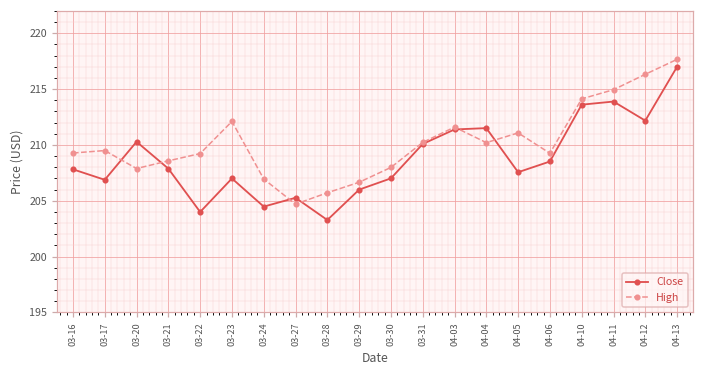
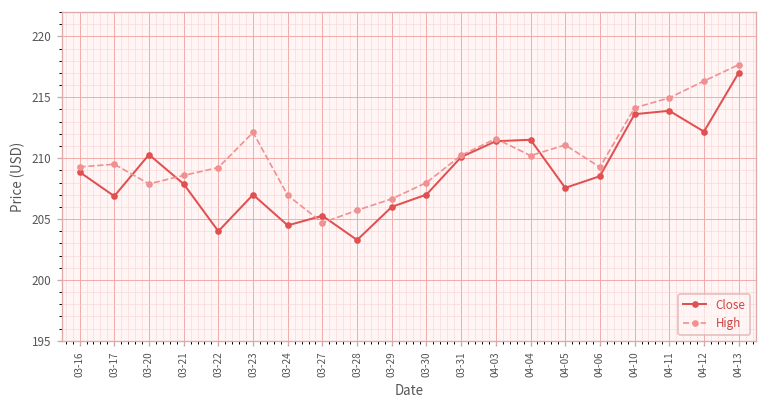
  {
    "Close": {
-     "03-16": 207.8,
+     "03-16": 208.9,
      "03-17": 206.9,
      "03-20": 210.3,
      "03-21": 207.9,
      "03-22": 204.0,
      "03-23": 207.0,
      "03-24": 204.5,
      "03-27": 205.3,
      "03-28": 203.3,
      "03-29": 206.0,
      "03-30": 207.0,
      "04-04": 211.5,
      "04-05": 207.6,
      "04-06": 208.5,
      "04-10": 213.6,
      "04-11": 213.9,
      "04-12": 212.2,
      "04-13": 217.0
    },
    "High": {
      "03-16": 209.3,
      "03-17": 209.5,
      "03-20": 207.9,
      "03-21": 208.6,
      "03-22": 209.2,
      "03-23": 212.1,
      "03-24": 207.0,
      "03-27": 204.7,
      "03-28": 205.7,
      "03-29": 206.7,
      "03-30": 208.0,
      "04-04": 210.2,
      "04-05": 211.1,
      "04-06": 209.3,
      "04-10": 214.1,
      "04-11": 215.0,
      "04-12": 216.3,
      "04-13": 217.7
    }
  }
